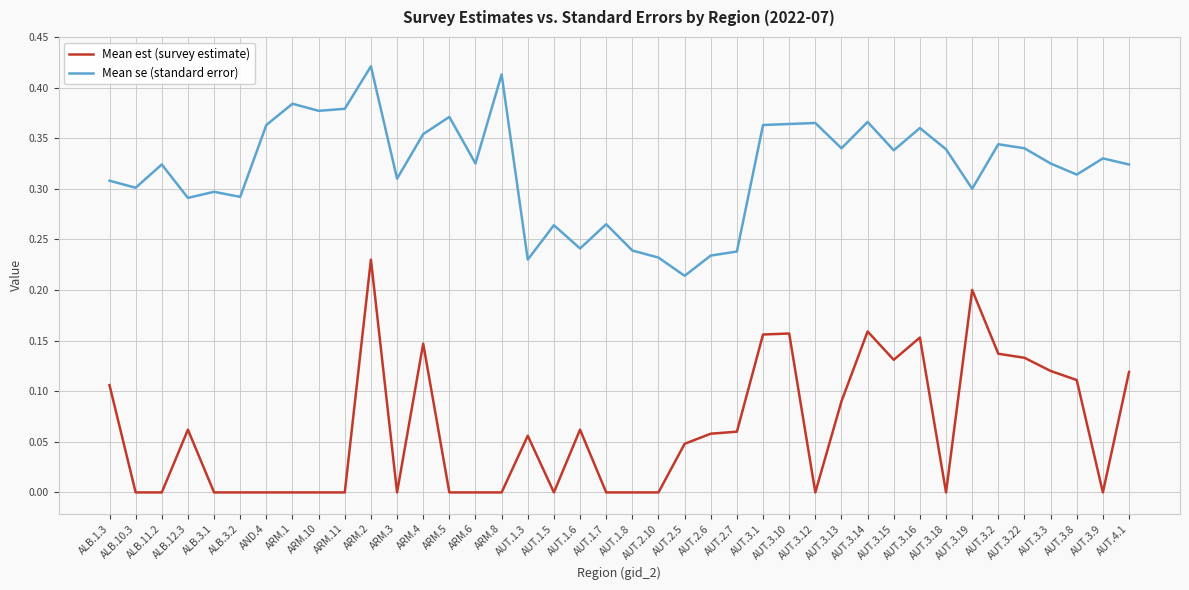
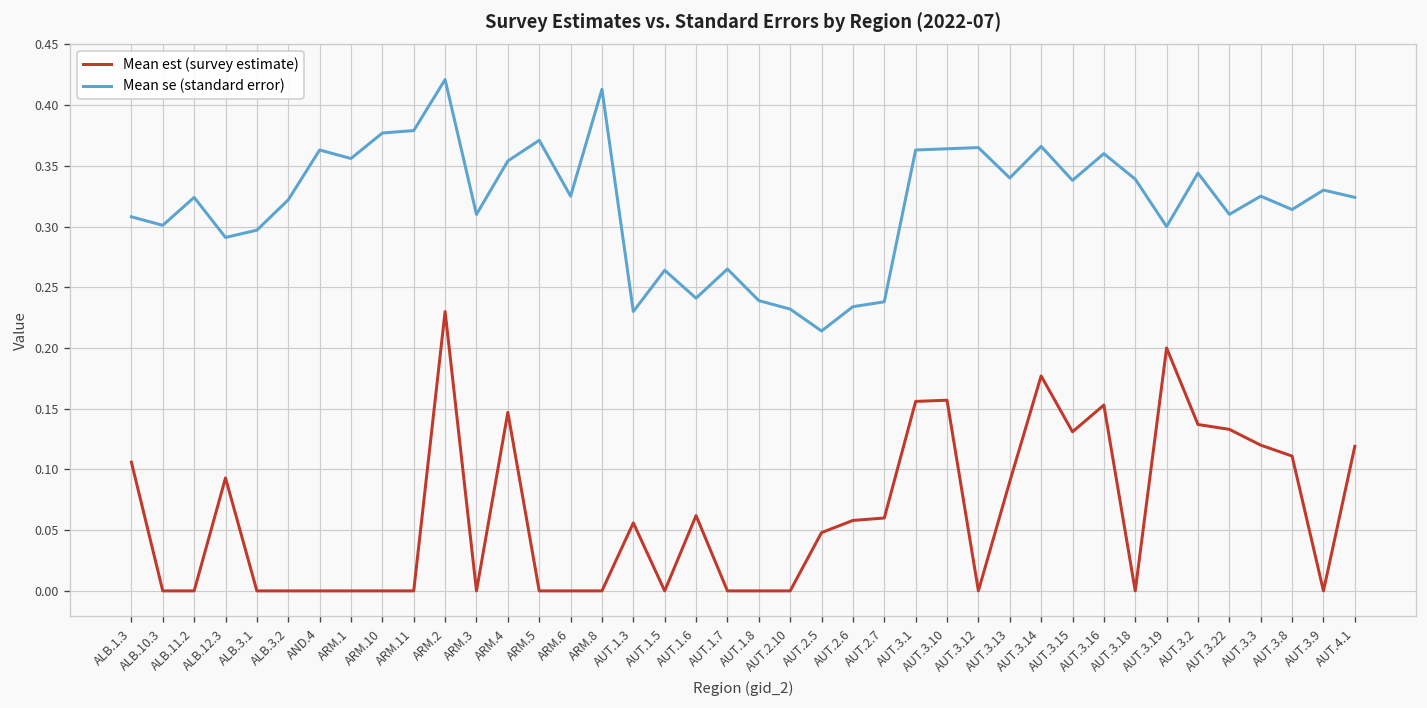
  {
    "Mean est (survey estimate)": {
      "ALB.1.3": 0.106,
      "ALB.10.3": 0.000,
      "ALB.11.2": 0.000,
-     "ALB.12.3": 0.062,
+     "ALB.12.3": 0.093,
      "ALB.3.1": 0.000,
      "ALB.3.2": 0.000,
      "AND.4": 0.000,
      "ARM.1": 0.000,
      "ARM.10": 0.000,
      "ARM.11": 0.000,
      "ARM.2": 0.230,
      "ARM.3": 0.000,
      "ARM.4": 0.147,
      "ARM.5": 0.000,
      "ARM.6": 0.000,
      "ARM.8": 0.000,
      "AUT.1.3": 0.056,
      "AUT.1.5": 0.000,
      "AUT.1.6": 0.062,
      "AUT.1.7": 0.000,
      "AUT.1.8": 0.000,
      "AUT.2.10": 0.000,
      "AUT.2.5": 0.048,
      "AUT.2.6": 0.058,
      "AUT.2.7": 0.060,
      "AUT.3.1": 0.156,
      "AUT.3.10": 0.157,
      "AUT.3.12": 0.000,
      "AUT.3.13": 0.090,
-     "AUT.3.14": 0.159,
+     "AUT.3.14": 0.177,
      "AUT.3.15": 0.131,
      "AUT.3.16": 0.153,
      "AUT.3.18": 0.000,
      "AUT.3.19": 0.200,
      "AUT.3.2": 0.137,
      "AUT.3.22": 0.133,
      "AUT.3.3": 0.120,
      "AUT.3.8": 0.111,
      "AUT.3.9": 0.000,
      "AUT.4.1": 0.119
    },
    "Mean se (standard error)": {
      "ALB.1.3": 0.308,
      "ALB.10.3": 0.301,
      "ALB.11.2": 0.324,
      "ALB.12.3": 0.291,
      "ALB.3.1": 0.297,
-     "ALB.3.2": 0.292,
+     "ALB.3.2": 0.322,
      "AND.4": 0.363,
-     "ARM.1": 0.384,
+     "ARM.1": 0.356,
      "ARM.10": 0.377,
      "ARM.11": 0.379,
      "ARM.2": 0.421,
      "ARM.3": 0.310,
      "ARM.4": 0.354,
      "ARM.5": 0.371,
      "ARM.6": 0.325,
      "ARM.8": 0.413,
      "AUT.1.3": 0.230,
      "AUT.1.5": 0.264,
      "AUT.1.6": 0.241,
      "AUT.1.7": 0.265,
      "AUT.1.8": 0.239,
      "AUT.2.10": 0.232,
      "AUT.2.5": 0.214,
      "AUT.2.6": 0.234,
      "AUT.2.7": 0.238,
      "AUT.3.1": 0.363,
      "AUT.3.10": 0.364,
      "AUT.3.12": 0.365,
      "AUT.3.13": 0.340,
      "AUT.3.14": 0.366,
      "AUT.3.15": 0.338,
      "AUT.3.16": 0.360,
      "AUT.3.18": 0.339,
      "AUT.3.19": 0.300,
      "AUT.3.2": 0.344,
-     "AUT.3.22": 0.34,
+     "AUT.3.22": 0.31,
      "AUT.3.3": 0.325,
      "AUT.3.8": 0.314,
      "AUT.3.9": 0.330,
      "AUT.4.1": 0.324
    }
  }
